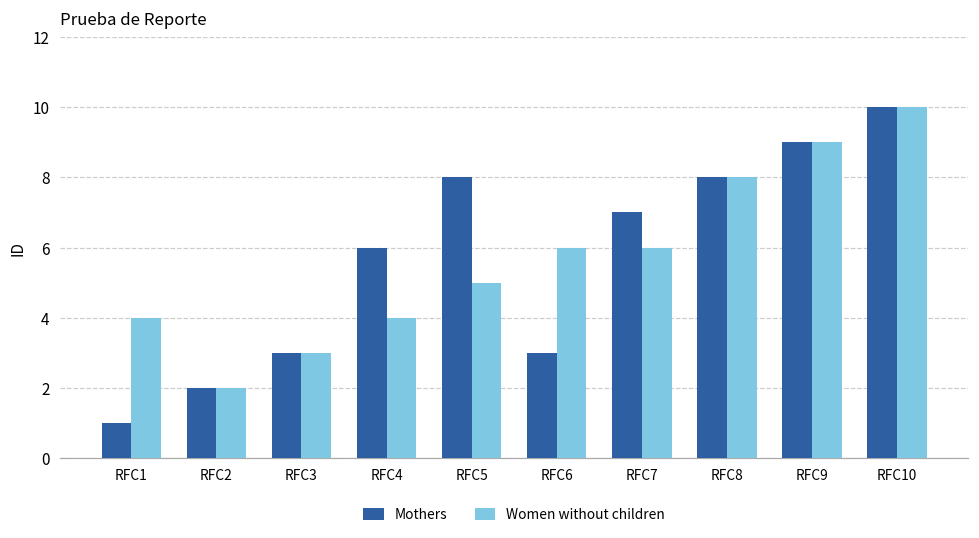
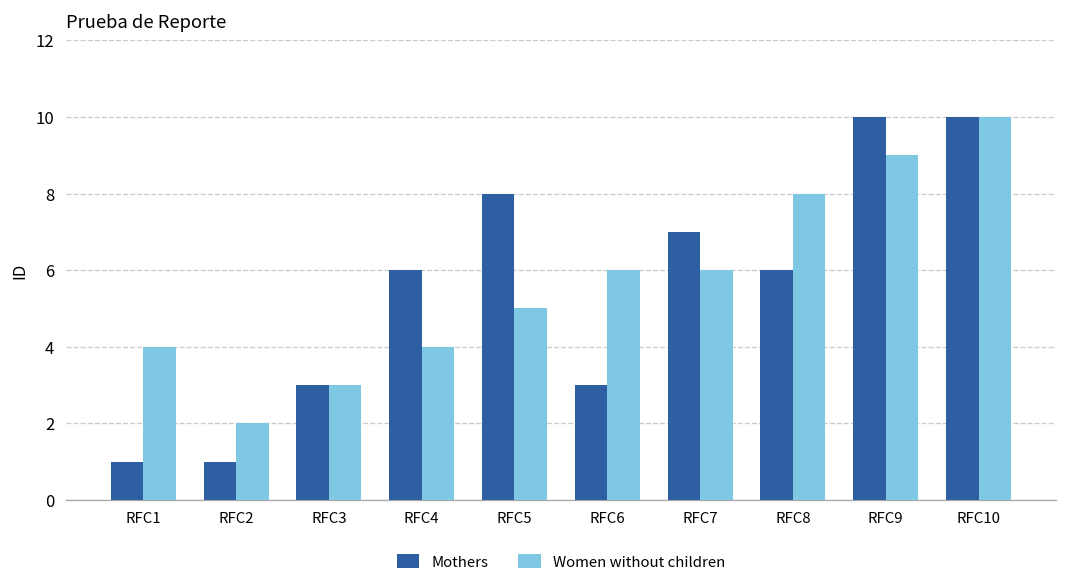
  {
    "Mothers": {
      "RFC1": 1,
-     "RFC2": 2,
+     "RFC2": 1,
      "RFC3": 3,
      "RFC4": 6,
      "RFC5": 8,
      "RFC6": 3,
      "RFC7": 7,
-     "RFC8": 8,
-     "RFC9": 9,
+     "RFC8": 6,
+     "RFC9": 10,
      "RFC10": 10
    },
    "Women without children": {
      "RFC1": 4,
      "RFC2": 2,
      "RFC3": 3,
      "RFC4": 4,
      "RFC5": 5,
      "RFC6": 6,
      "RFC7": 6,
      "RFC8": 8,
      "RFC9": 9,
      "RFC10": 10
    }
  }
